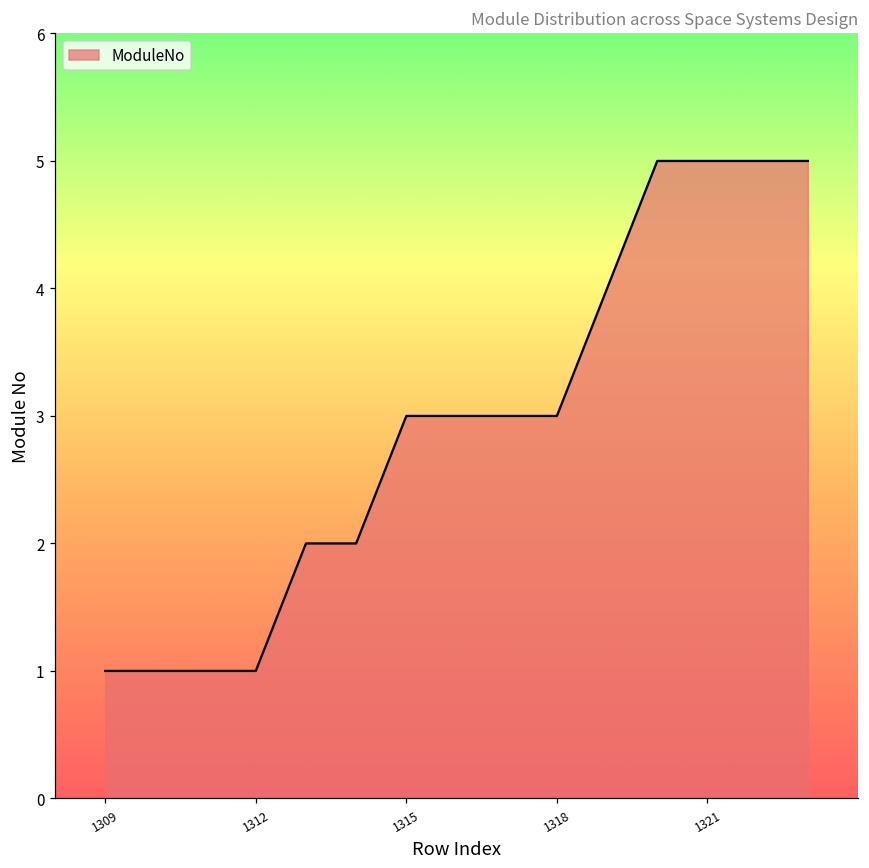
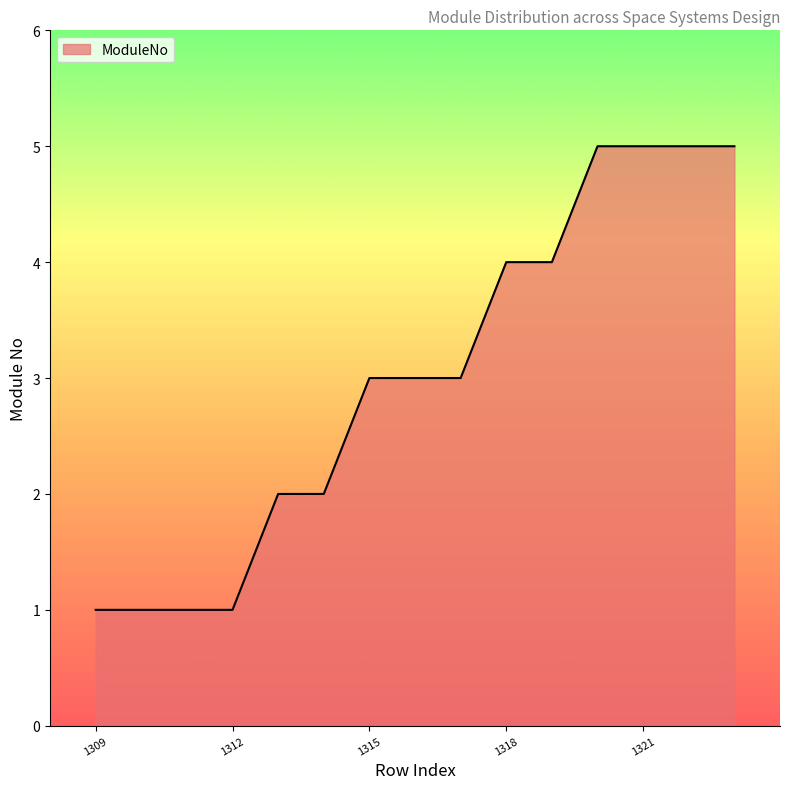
  {
    "1309": 1,
    "1312": 1,
    "1315": 3,
-   "1318": 3,
+   "1318": 4,
    "1321": 5
  }
